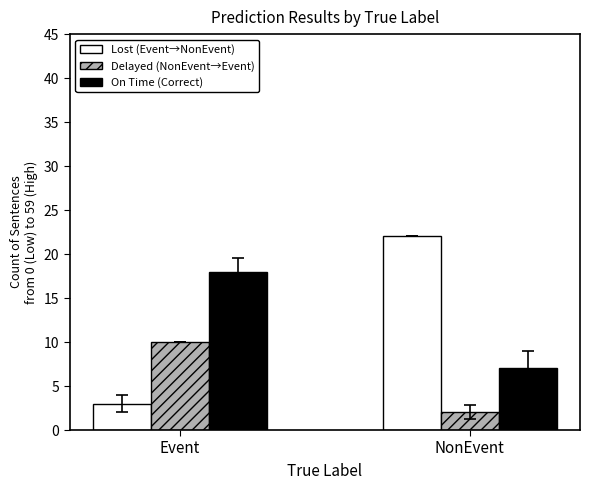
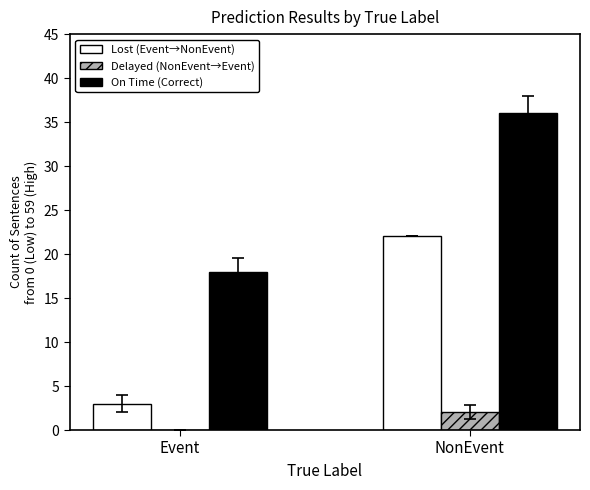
  {
    "Lost (Event→NonEvent)": {
      "Event": 3,
      "NonEvent": 22
    },
    "Delayed (NonEvent→Event)": {
-     "Event": 10,
+     "Event": 0,
      "NonEvent": 2
    },
    "On Time (Correct)": {
      "Event": 18,
-     "NonEvent": 7
+     "NonEvent": 36
    }
  }
